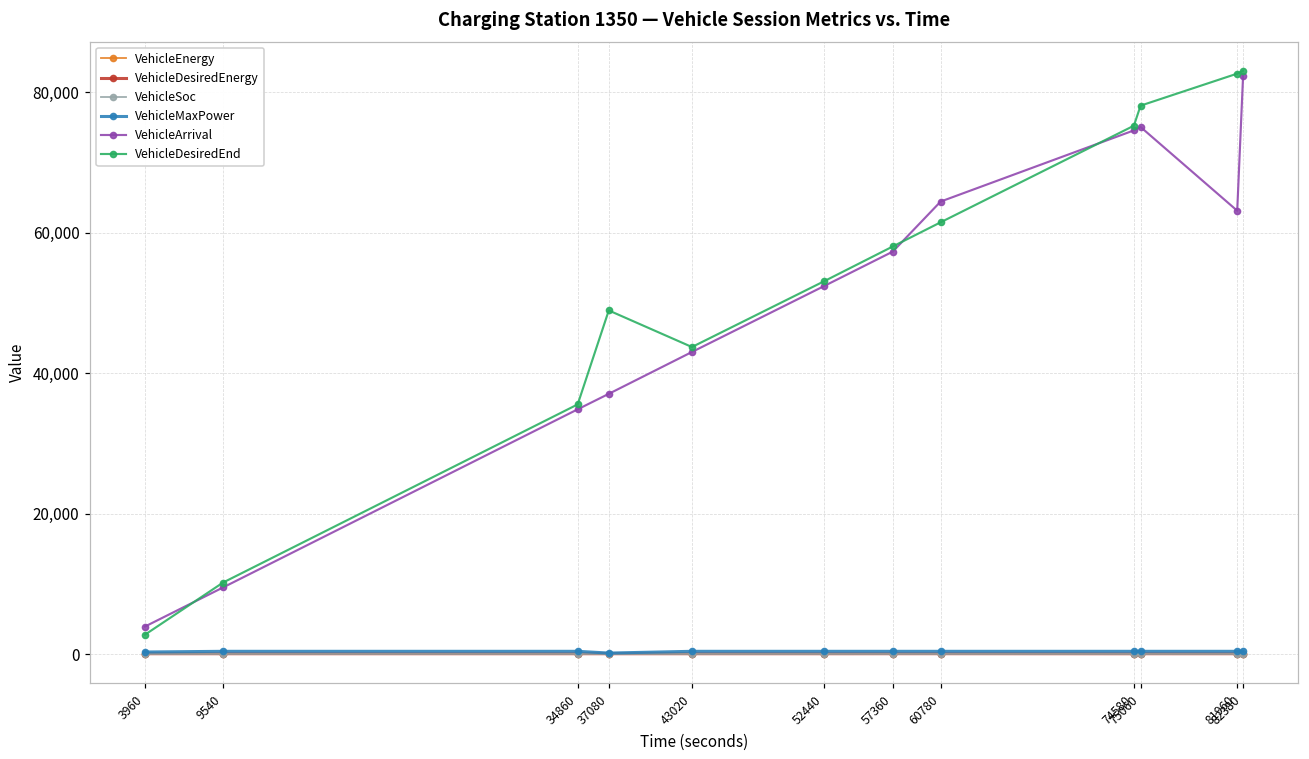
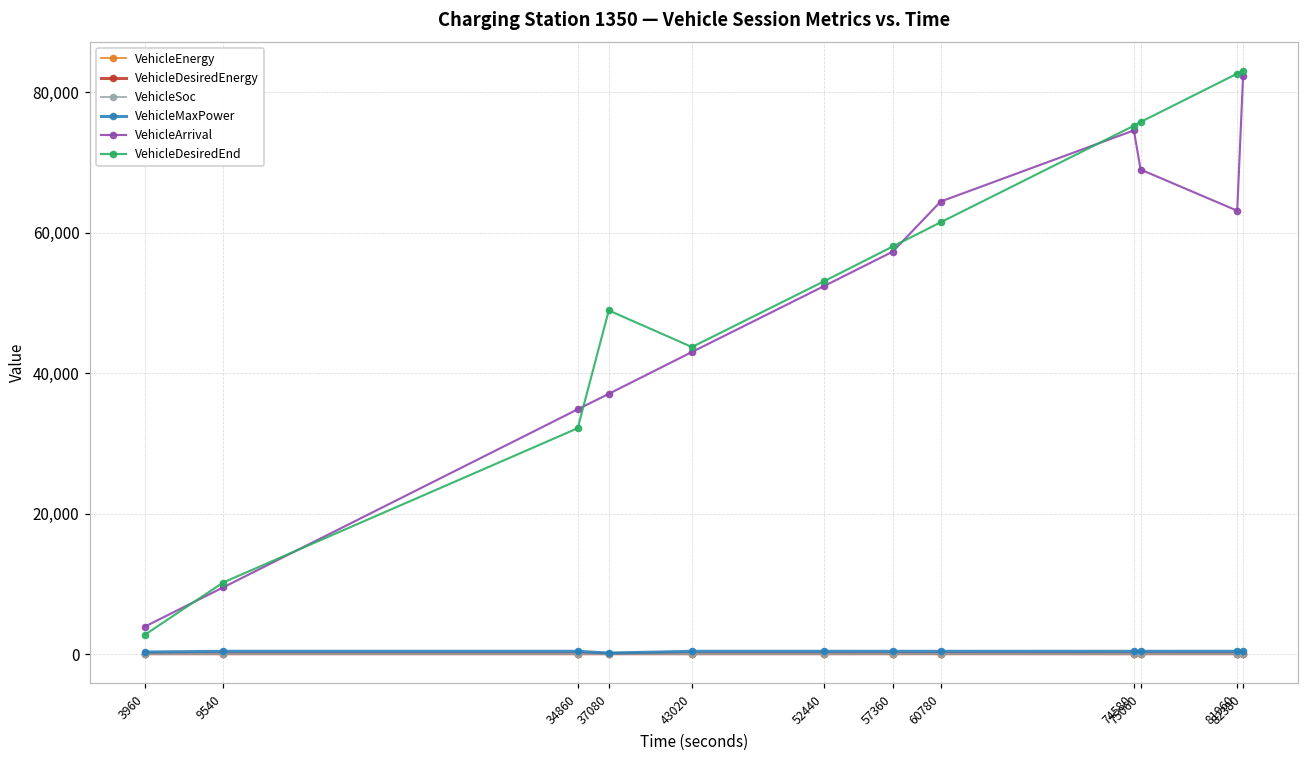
  {
    "VehicleArrival": {
      "3960": "4,000",
      "9540": "9,000",
      "34860": "35,000",
      "37080": "37,000",
      "43020": "43,000",
      "52440": "52,000",
      "57360": "57,000",
      "60780": "64,000",
      "74580": "75,000",
-     "75060": "75,000",
+     "75060": "69,000",
      "81960": "63,000",
      "82380": "82,000"
    },
    "VehicleDesiredEnd": {
      "3960": "3,000",
      "9540": "10,000",
-     "34860": "36,000",
+     "34860": "32,000",
      "37080": "49,000",
      "43020": "44,000",
      "52440": "53,000",
      "57360": "58,000",
      "60780": "61,000",
      "74580": "75,000",
-     "75060": "78,000",
+     "75060": "76,000",
      "81960": "83,000",
      "82380": "83,000"
    }
  }
